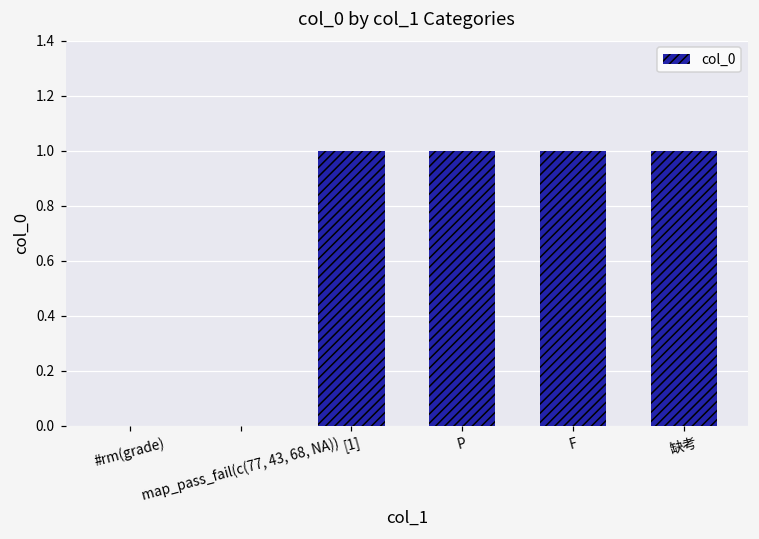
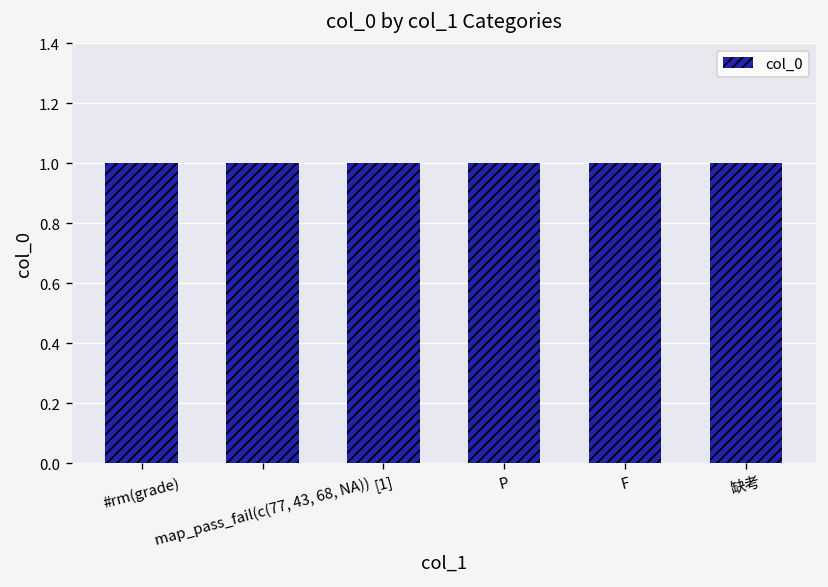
  {
-   "#rm(grade)": 0,
-   "map_pass_fail(c(77, 43, 68, NA))": 0,
+   "#rm(grade)": 1,
+   "map_pass_fail(c(77, 43, 68, NA))": 1,
    "[1]": 1,
    "P": 1,
    "F": 1,
    "缺考": 1
  }
